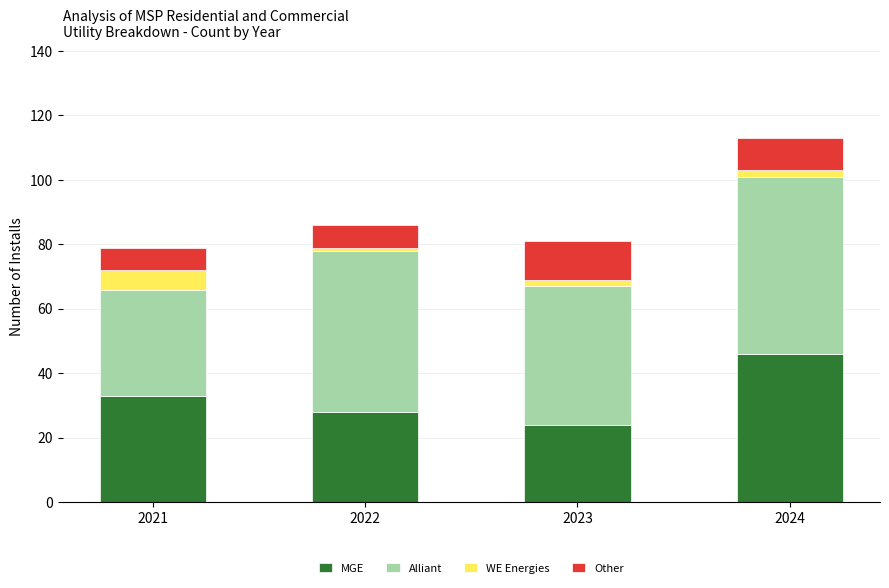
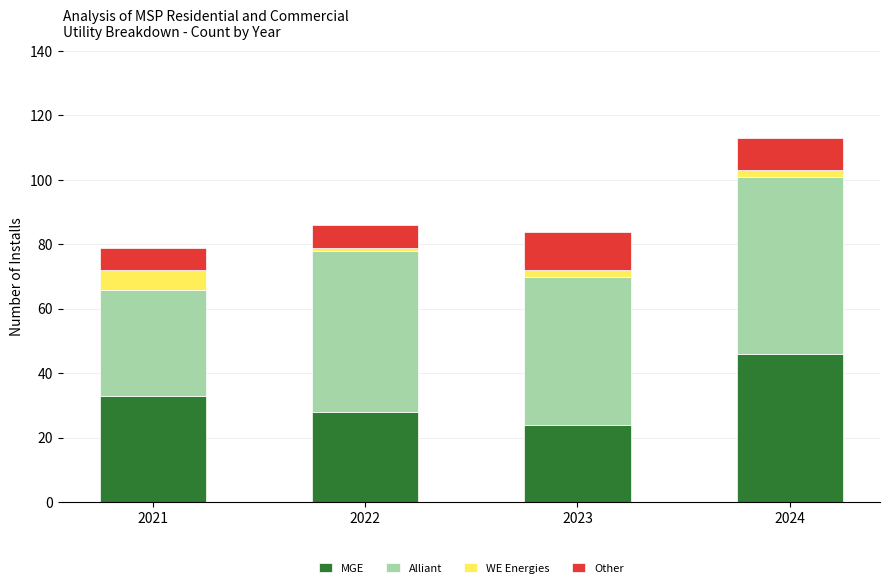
  {
    "MGE": {
      "2021": 33,
      "2022": 28,
      "2023": 24,
      "2024": 46
    },
    "Alliant": {
      "2021": 33,
      "2022": 50,
-     "2023": 43,
+     "2023": 46,
      "2024": 55
    },
    "WE Energies": {
      "2021": 6,
      "2022": 1,
      "2023": 2,
      "2024": 2
    },
    "Other": {
      "2021": 7,
      "2022": 7,
      "2023": 12,
      "2024": 10
    }
  }
